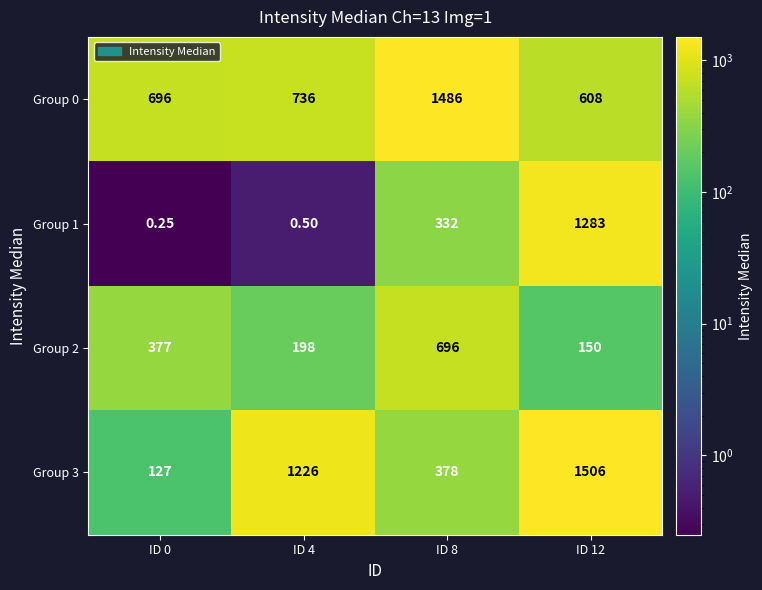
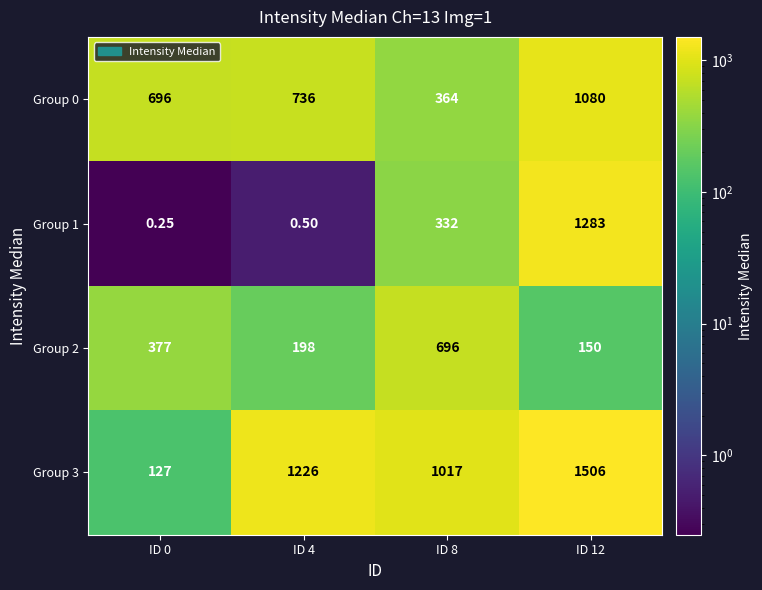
  {
    "Group 0": {
      "ID 0": 696,
      "ID 4": 736,
-     "ID 8": 1486,
-     "ID 12": 608
+     "ID 8": 364,
+     "ID 12": 1080
    },
    "Group 1": {
      "ID 0": 0.25,
      "ID 4": 0.50,
      "ID 8": 332,
      "ID 12": 1283
    },
    "Group 2": {
      "ID 0": 377,
      "ID 4": 198,
      "ID 8": 696,
      "ID 12": 150
    },
    "Group 3": {
      "ID 0": 127,
      "ID 4": 1226,
-     "ID 8": 378,
+     "ID 8": 1017,
      "ID 12": 1506
    }
  }
